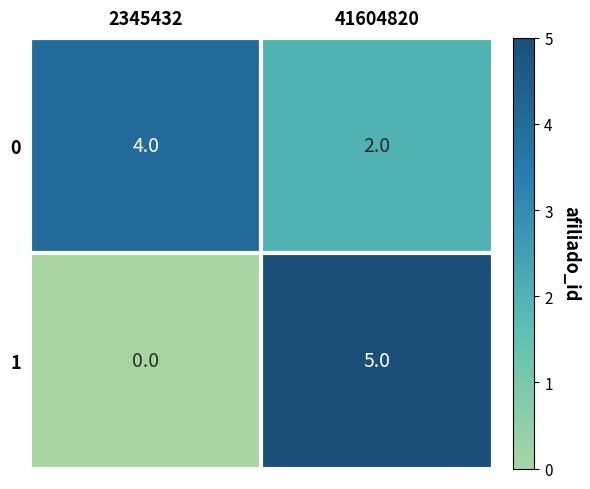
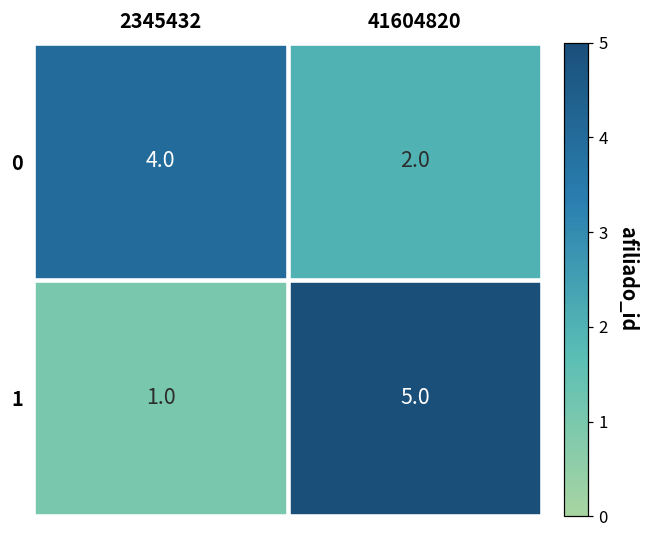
  {
    "0": {
      "2345432": 4.0,
      "41604820": 2.0
    },
    "1": {
-     "2345432": 0.0,
+     "2345432": 1.0,
      "41604820": 5.0
    }
  }
